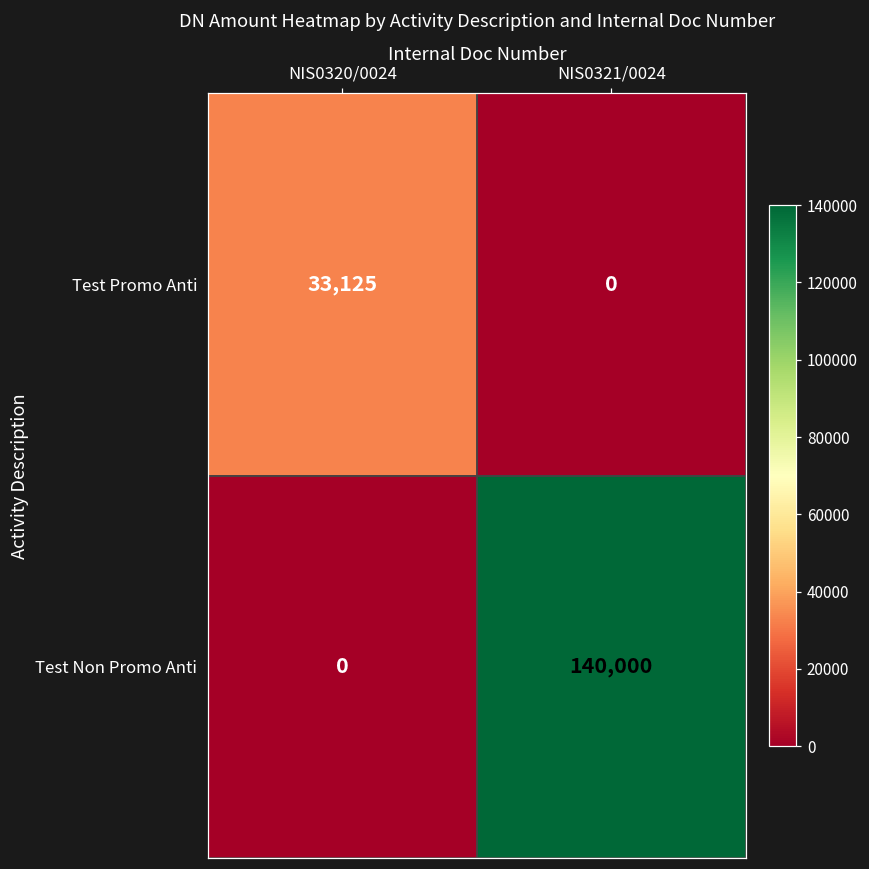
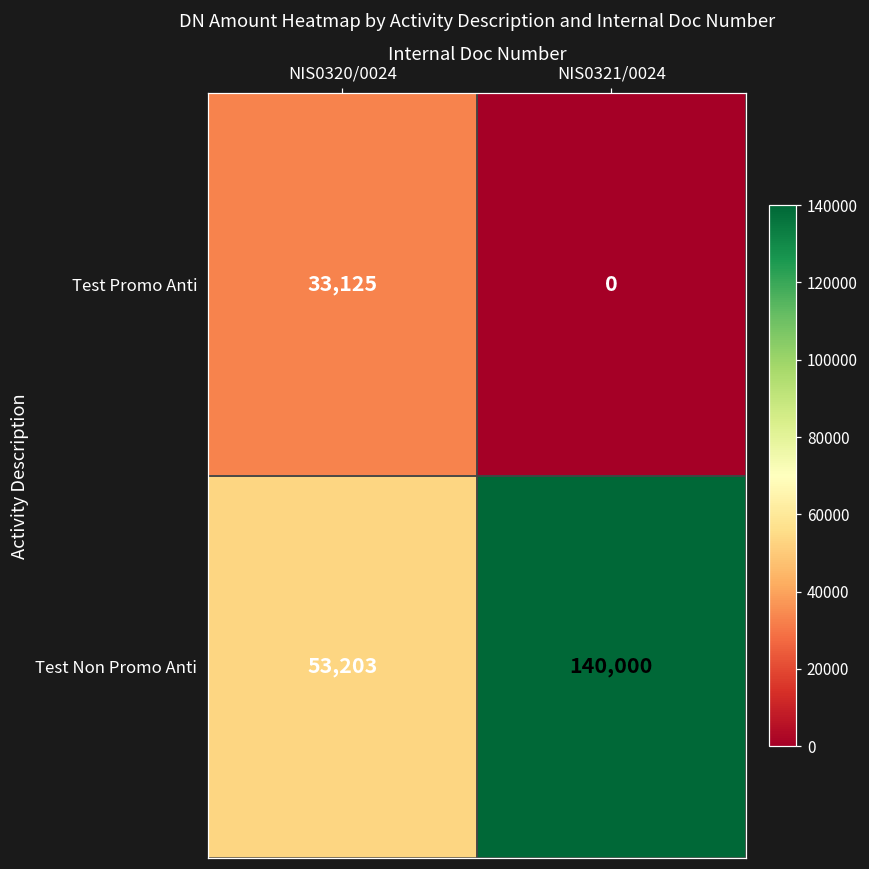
  {
    "Test Promo Anti": {
      "NIS0320/0024": "33,125",
      "NIS0321/0024": "0"
    },
    "Test Non Promo Anti": {
-     "NIS0320/0024": "0",
+     "NIS0320/0024": "53,203",
      "NIS0321/0024": "140,000"
    }
  }
